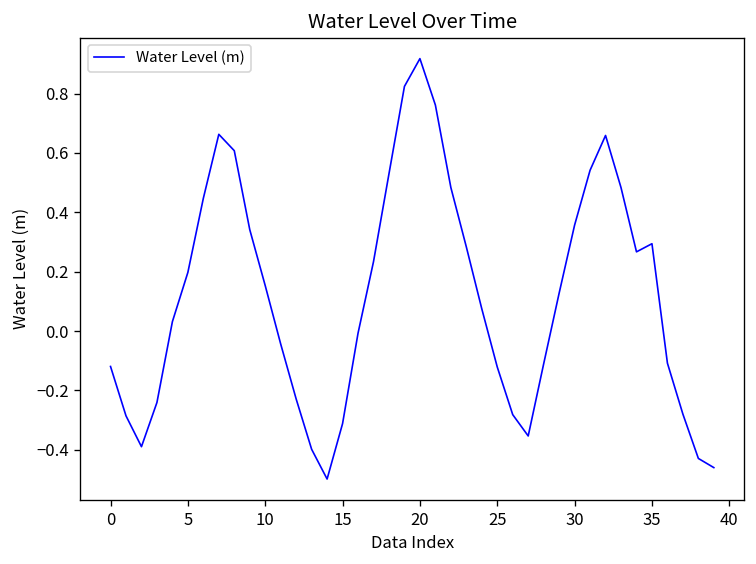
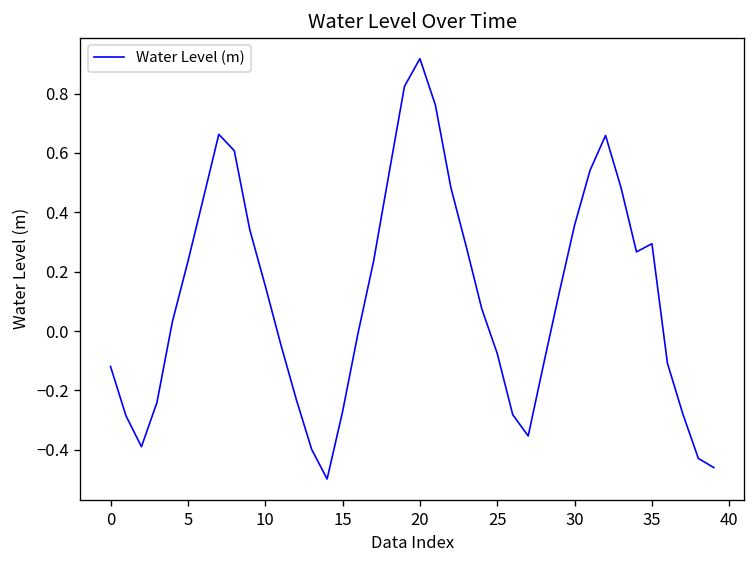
  {
    "0": -0.12,
-   "5": 0.20,
+   "5": 0.23,
    "10": 0.15,
-   "15": -0.31,
+   "15": -0.27,
    "20": 0.92,
-   "25": -0.12,
+   "25": -0.08,
    "30": 0.36,
    "35": 0.29
  }
